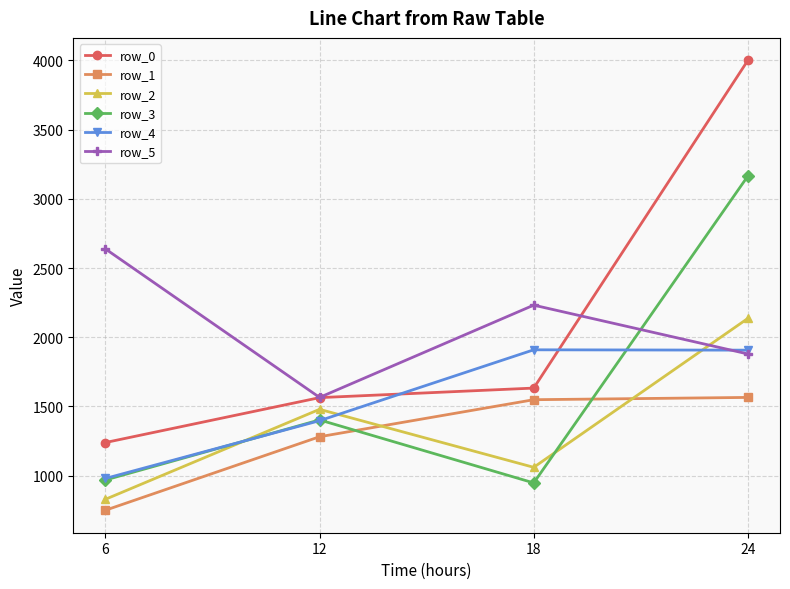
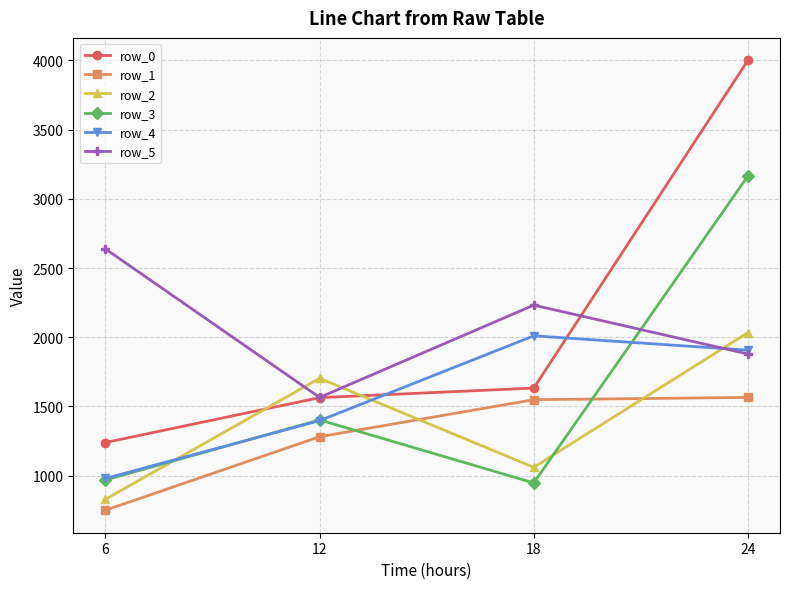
  {
    "row_2": {
      "6": 830,
-     "12": 1480,
+     "12": 1700,
      "18": 1060,
-     "24": 2140
+     "24": 2030
    },
    "row_3": {
      "18": 950,
      "24": 3160
    },
    "row_4": {
-     "18": 1910,
+     "18": 2010,
      "24": 1910
    },
    "row_5": {
      "6": 2640,
      "18": 2230,
      "24": 1880
    }
  }
